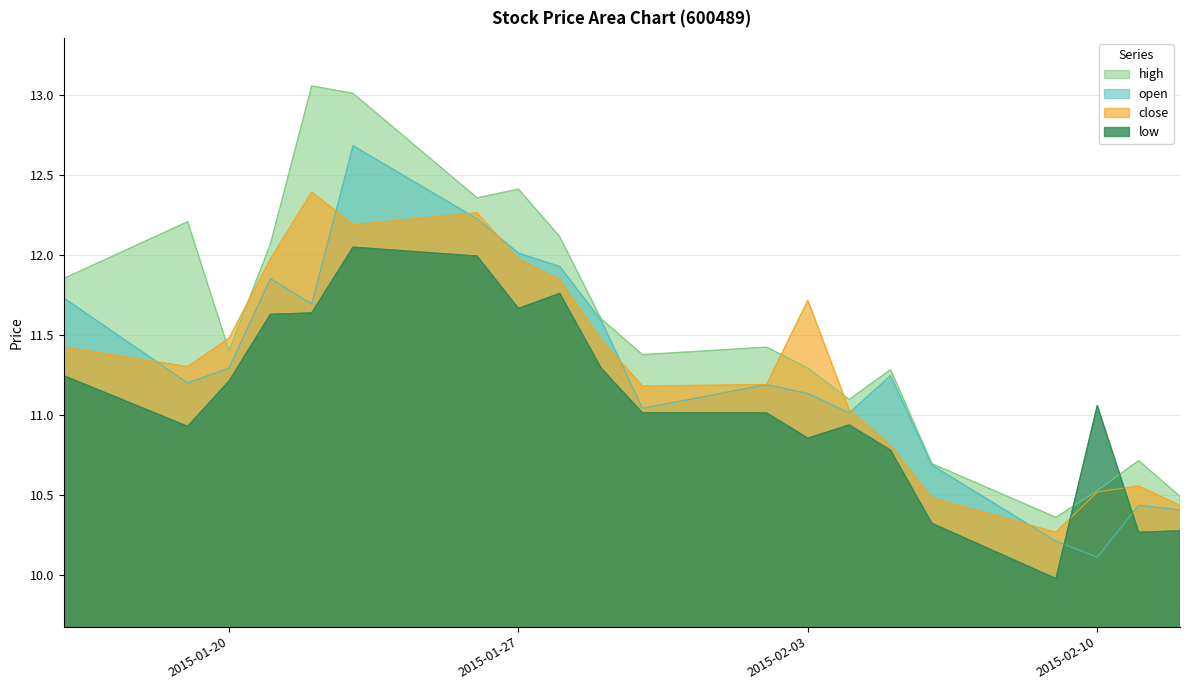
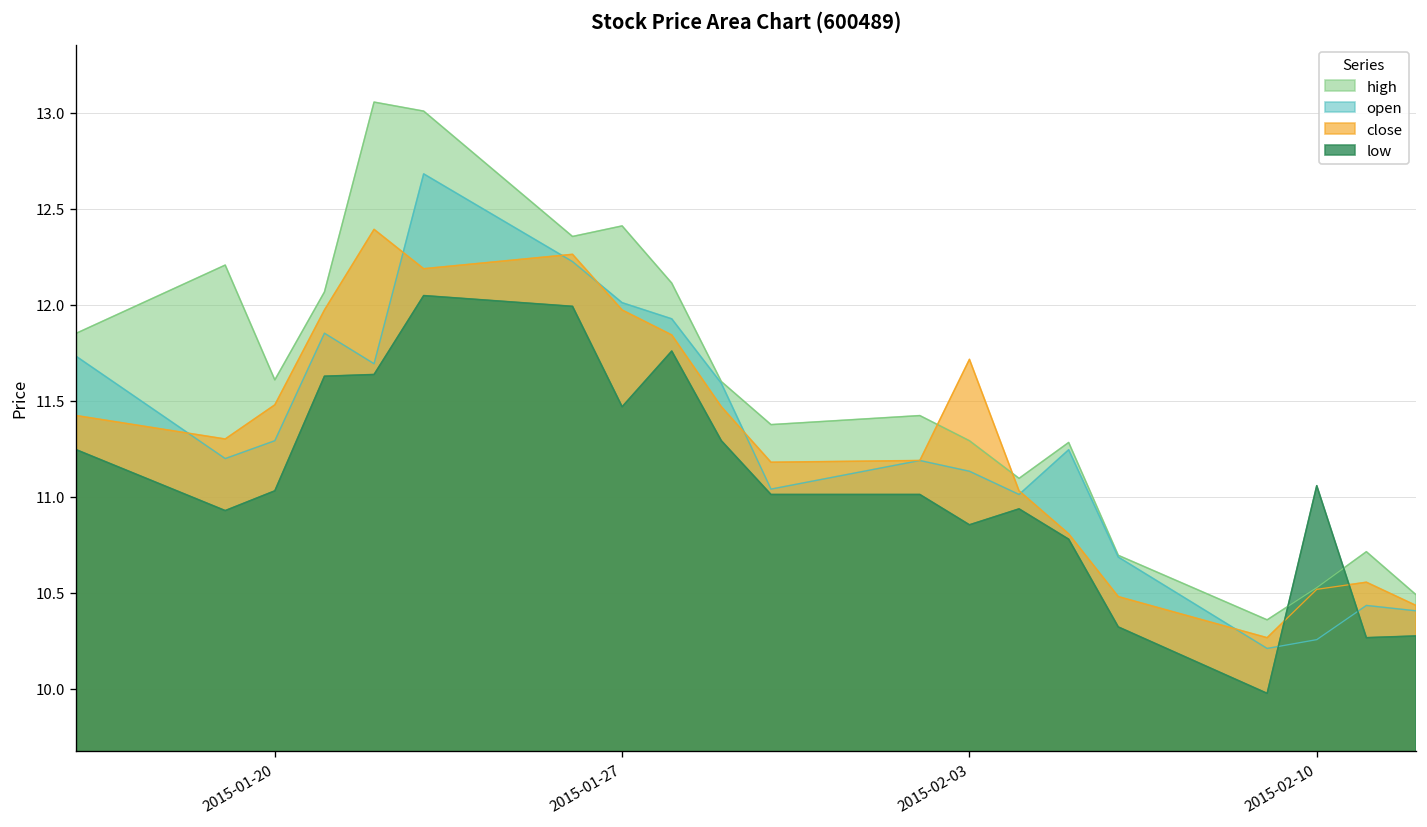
  {
    "high": {
-     "2015-01-20": 11.40,
+     "2015-01-20": 11.61,
      "2015-01-27": 12.41,
      "2015-02-03": 11.29
    },
    "open": {
      "2015-01-20": 11.29,
      "2015-01-27": 12.01,
      "2015-02-03": 11.13,
-     "2015-02-10": 10.11
+     "2015-02-10": 10.26
    },
    "close": {
      "2015-01-20": 11.48,
      "2015-01-27": 11.97,
      "2015-02-03": 11.72
    },
    "low": {
-     "2015-01-20": 11.21,
-     "2015-01-27": 11.66,
+     "2015-01-20": 11.03,
+     "2015-01-27": 11.47,
      "2015-02-03": 10.85,
      "2015-02-10": 11.06
    }
  }
